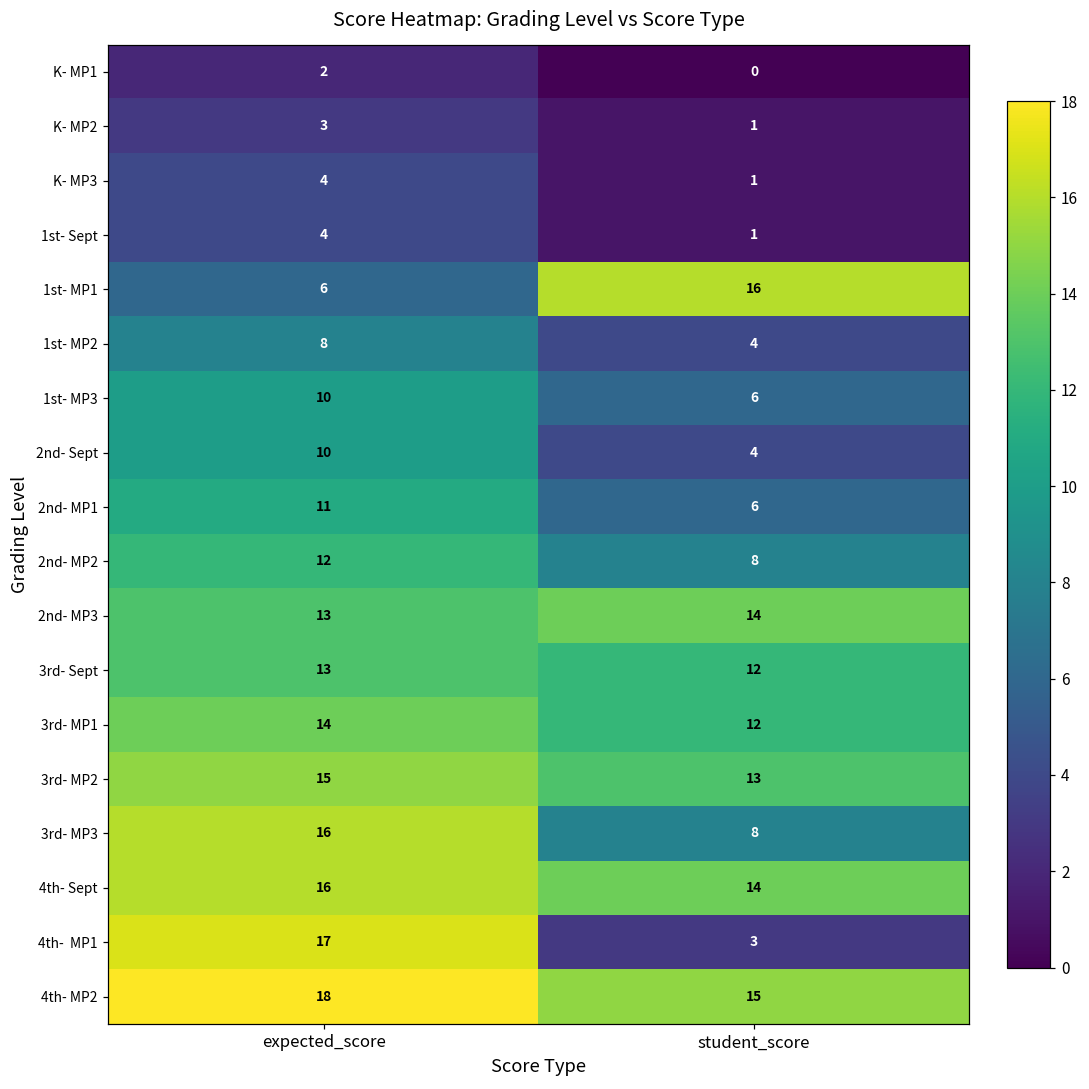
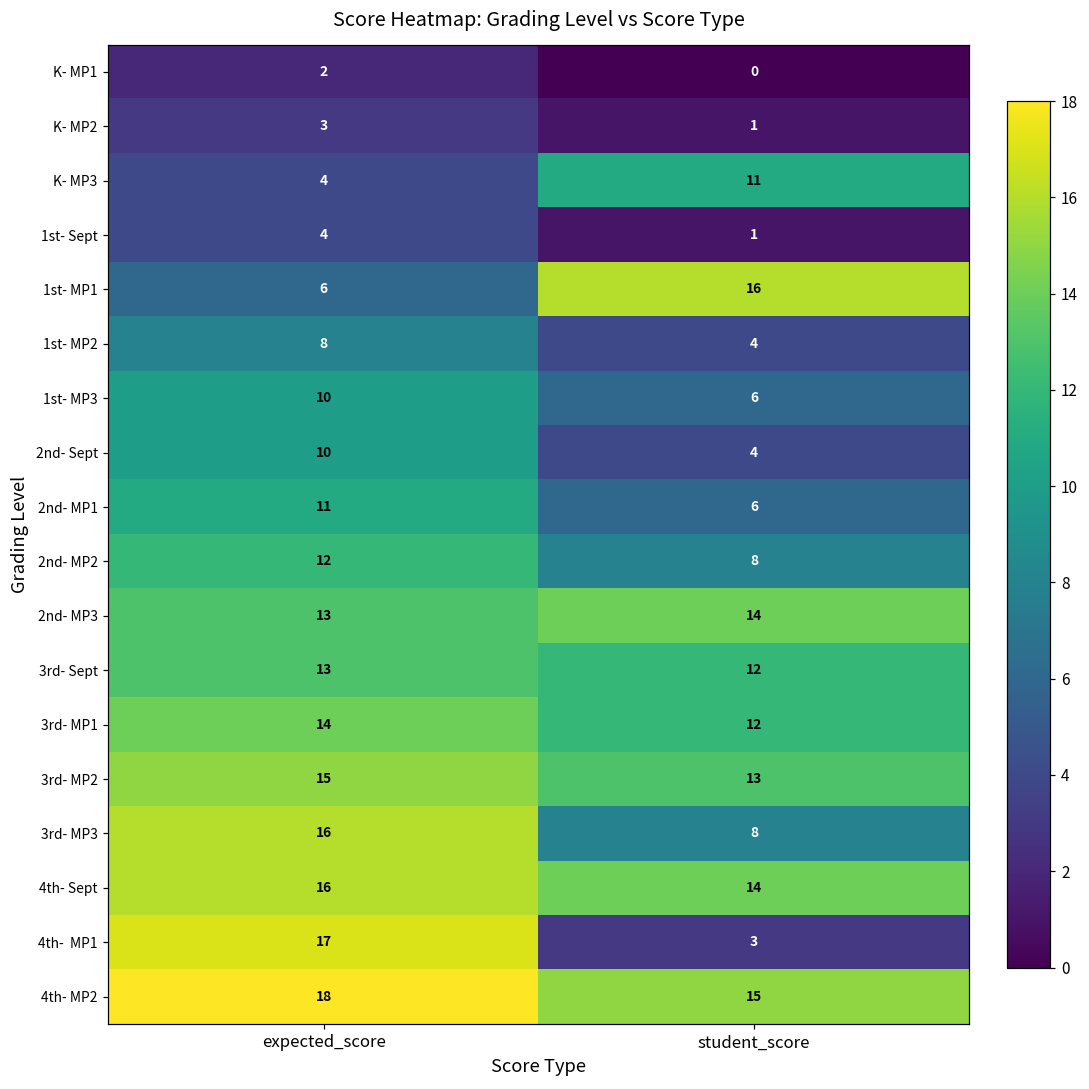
  {
    "K- MP1": {
      "expected_score": 2,
      "student_score": 0
    },
    "K- MP2": {
      "expected_score": 3,
      "student_score": 1
    },
    "K- MP3": {
      "expected_score": 4,
-     "student_score": 1
+     "student_score": 11
    },
    "1st- Sept": {
      "expected_score": 4,
      "student_score": 1
    },
    "1st- MP1": {
      "expected_score": 6,
      "student_score": 16
    },
    "1st- MP2": {
      "expected_score": 8,
      "student_score": 4
    },
    "1st- MP3": {
      "expected_score": 10,
      "student_score": 6
    },
    "2nd- Sept": {
      "expected_score": 10,
      "student_score": 4
    },
    "2nd- MP1": {
      "expected_score": 11,
      "student_score": 6
    },
    "2nd- MP2": {
      "expected_score": 12,
      "student_score": 8
    },
    "2nd- MP3": {
      "expected_score": 13,
      "student_score": 14
    },
    "3rd- Sept": {
      "expected_score": 13,
      "student_score": 12
    },
    "3rd- MP1": {
      "expected_score": 14,
      "student_score": 12
    },
    "3rd- MP2": {
      "expected_score": 15,
      "student_score": 13
    },
    "3rd- MP3": {
      "expected_score": 16,
      "student_score": 8
    },
    "4th- Sept": {
      "expected_score": 16,
      "student_score": 14
    },
    "4th- MP1": {
      "expected_score": 17,
      "student_score": 3
    },
    "4th- MP2": {
      "expected_score": 18,
      "student_score": 15
    }
  }
